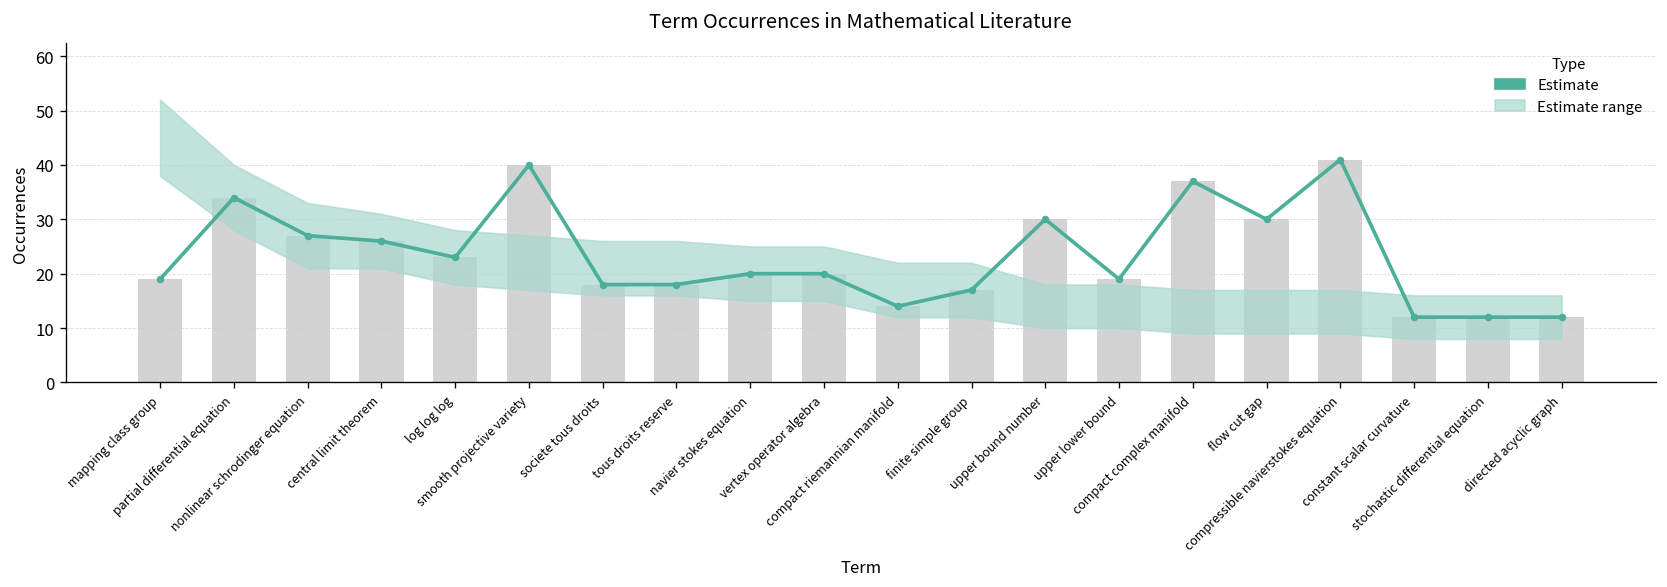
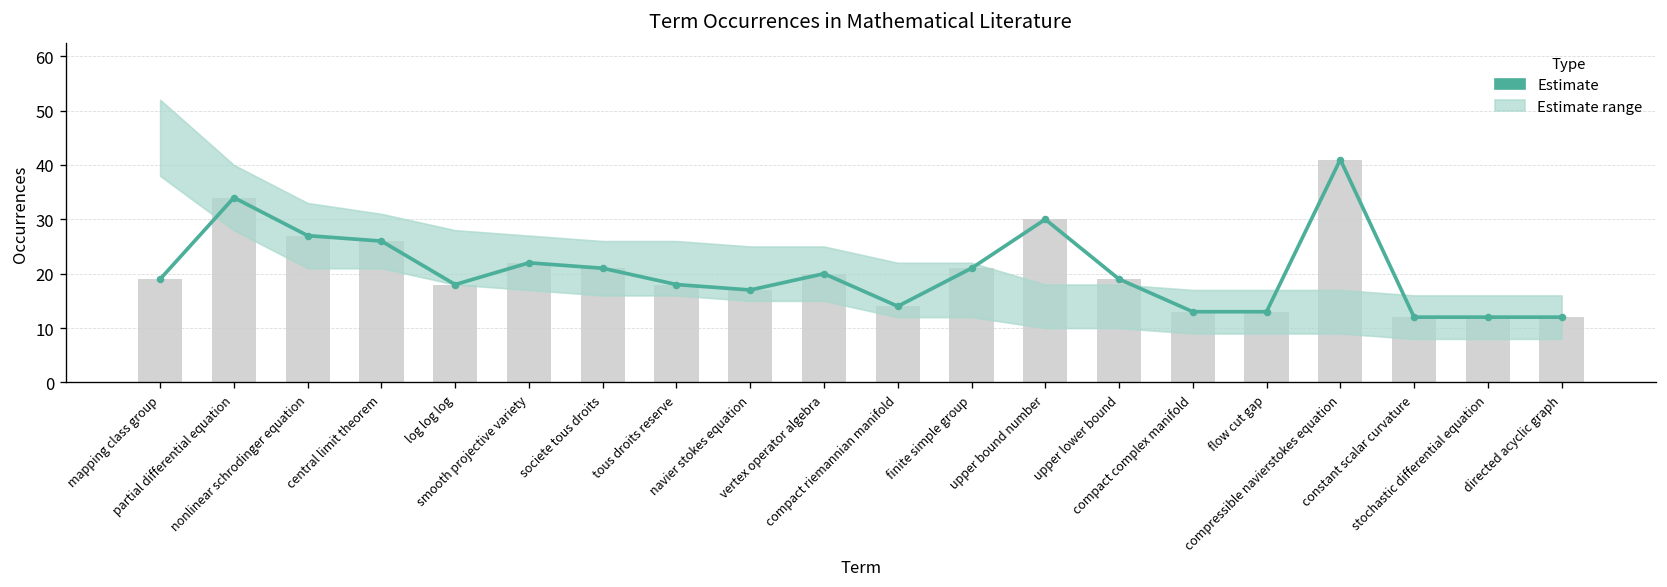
  {
    "Estimate": {
      "mapping class group": 19,
      "partial differential equation": 34,
      "nonlinear schrodinger equation": 27,
      "central limit theorem": 26,
-     "log log log": 23,
-     "smooth projective variety": 40,
-     "societe tous droits": 18,
+     "log log log": 18,
+     "smooth projective variety": 22,
+     "societe tous droits": 21,
      "tous droits reserve": 18,
-     "navier stokes equation": 20,
+     "navier stokes equation": 17,
      "vertex operator algebra": 20,
      "compact riemannian manifold": 14,
-     "finite simple group": 17,
+     "finite simple group": 21,
      "upper bound number": 30,
      "upper lower bound": 19,
-     "compact complex manifold": 37,
-     "flow cut gap": 30,
+     "compact complex manifold": 13,
+     "flow cut gap": 13,
      "compressible navierstokes equation": 41,
      "constant scalar curvature": 12,
      "stochastic differential equation": 12,
      "directed acyclic graph": 12
    }
  }
